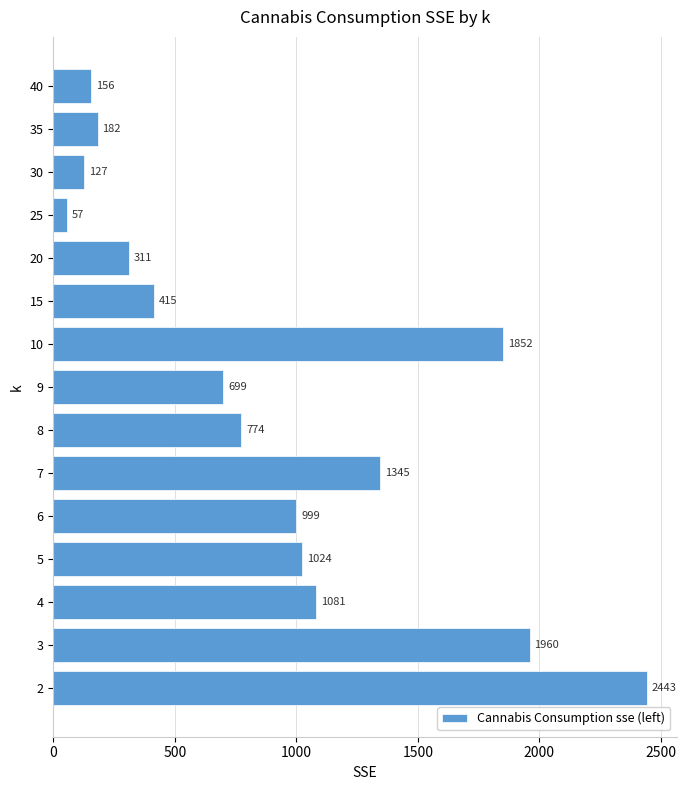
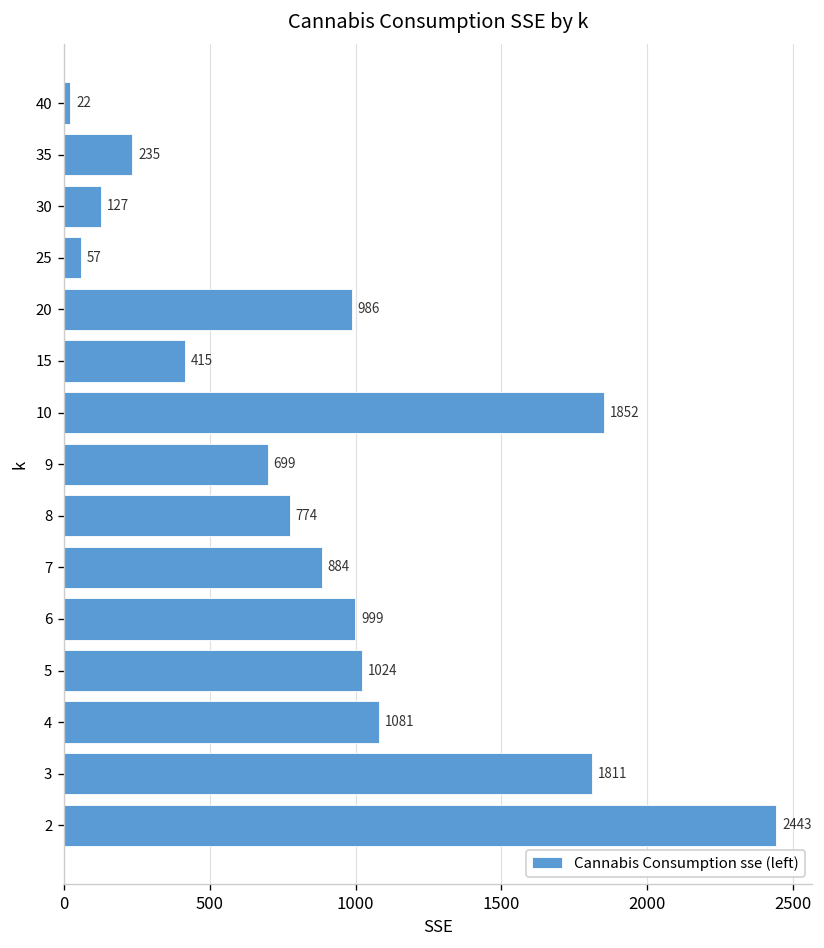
  {
-   "40": 156,
-   "35": 182,
+   "40": 22,
+   "35": 235,
    "30": 127,
    "25": 57,
-   "20": 311,
+   "20": 986,
    "15": 415,
    "10": 1852,
    "9": 699,
    "8": 774,
-   "7": 1345,
+   "7": 884,
    "6": 999,
    "5": 1024,
    "4": 1081,
-   "3": 1960,
+   "3": 1811,
    "2": 2443
  }
